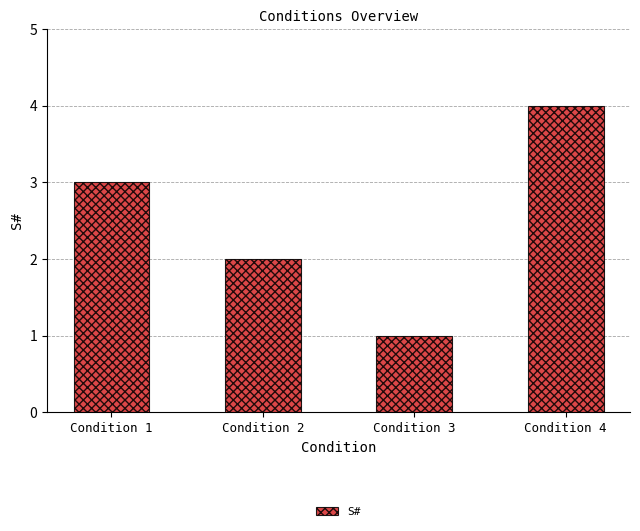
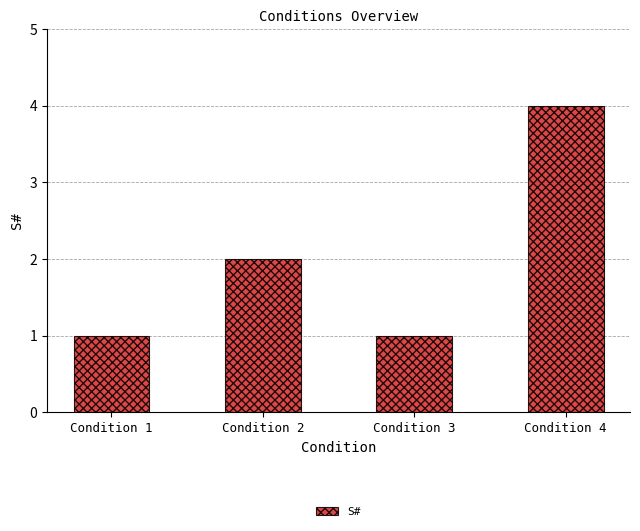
  {
-   "Condition 1": 3,
+   "Condition 1": 1,
    "Condition 2": 2,
    "Condition 3": 1,
    "Condition 4": 4
  }
